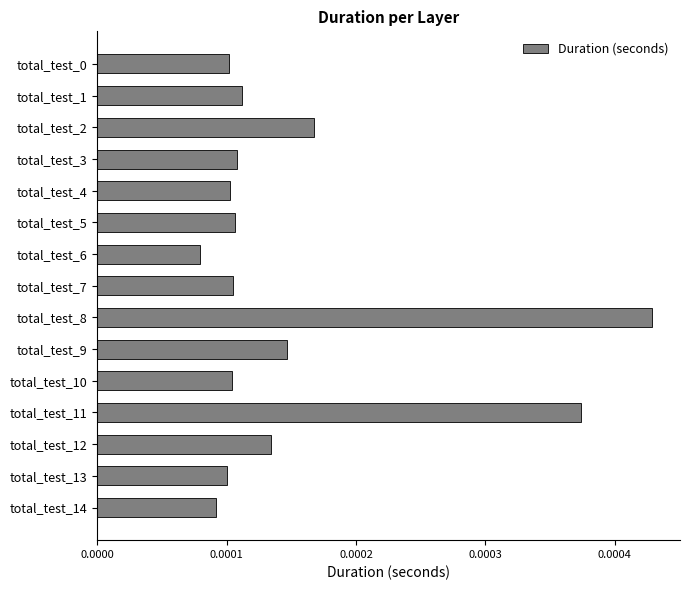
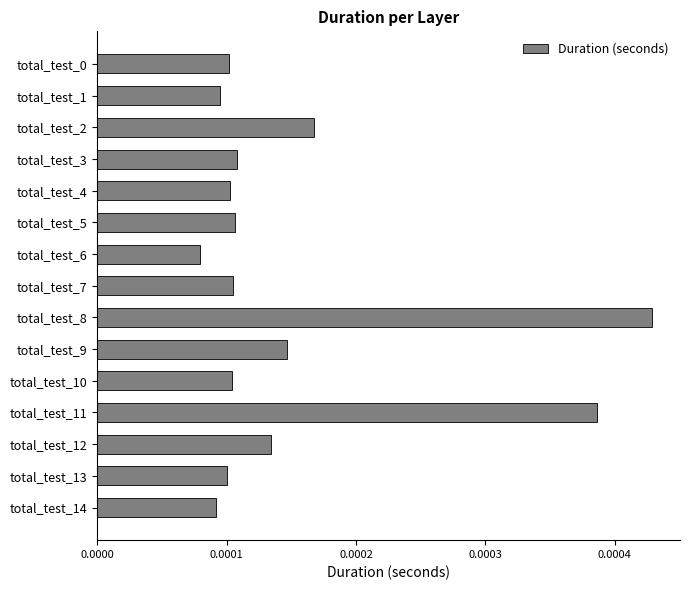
  {
    "total_test_0": 0.000101,
-   "total_test_1": 0.000112,
+   "total_test_1": 0.000095,
    "total_test_2": 0.000167,
    "total_test_3": 0.000108,
    "total_test_4": 0.000103,
    "total_test_5": 0.000106,
    "total_test_6": 0.000080,
    "total_test_7": 0.000105,
    "total_test_8": 0.000429,
    "total_test_9": 0.000147,
    "total_test_10": 0.000104,
-   "total_test_11": 0.000374,
+   "total_test_11": 0.000386,
    "total_test_12": 0.000134,
    "total_test_13": 0.000100,
    "total_test_14": 0.000092
  }
